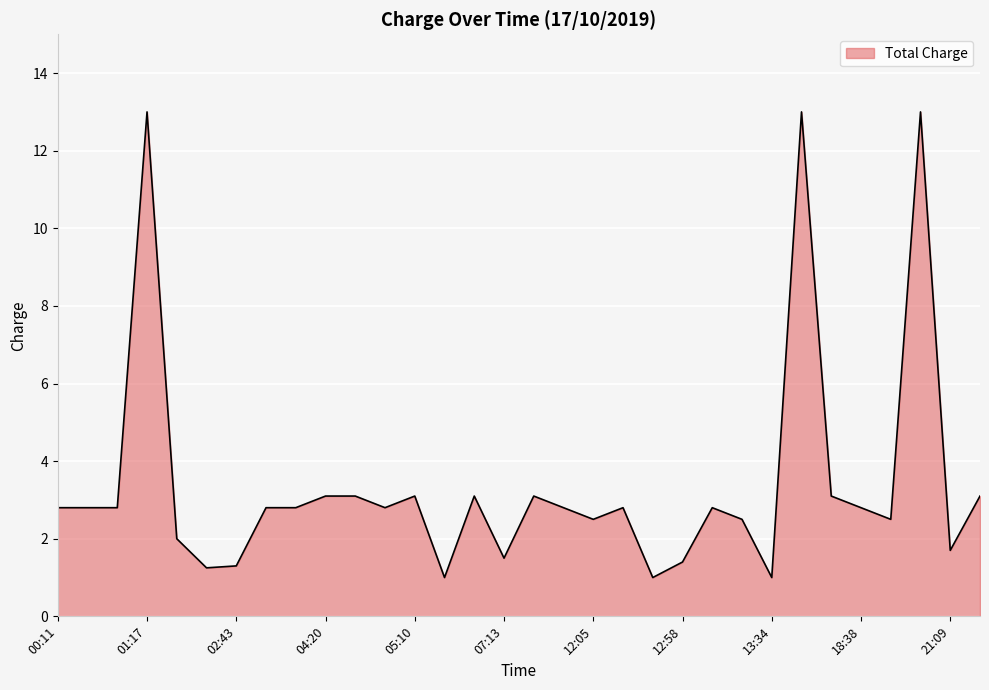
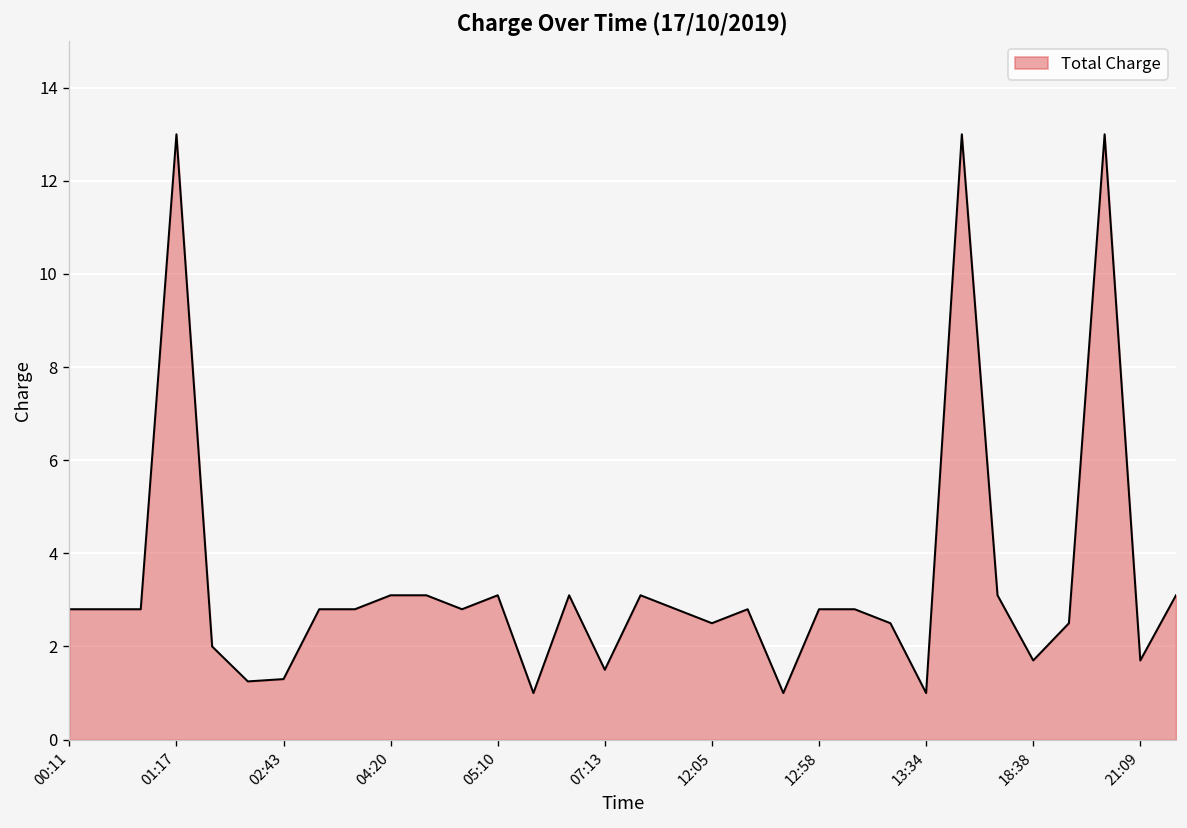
  {
    "00:11": 2.8,
    "01:17": 13.0,
    "02:43": 1.3,
    "04:20": 3.1,
    "05:10": 3.1,
    "07:13": 1.5,
    "12:05": 2.5,
-   "12:58": 1.4,
+   "12:58": 2.8,
    "13:34": 1.0,
-   "18:38": 2.8,
+   "18:38": 1.7,
    "21:09": 1.7
  }
